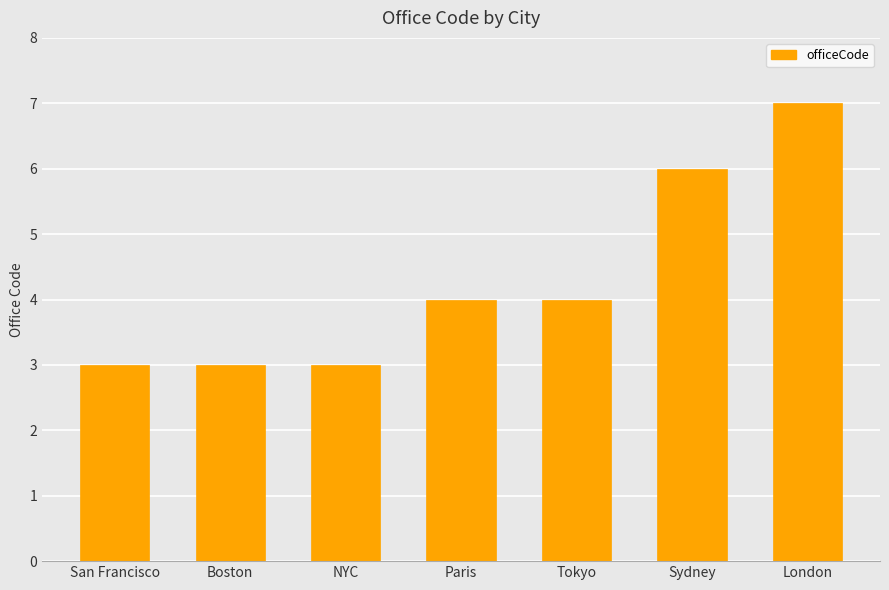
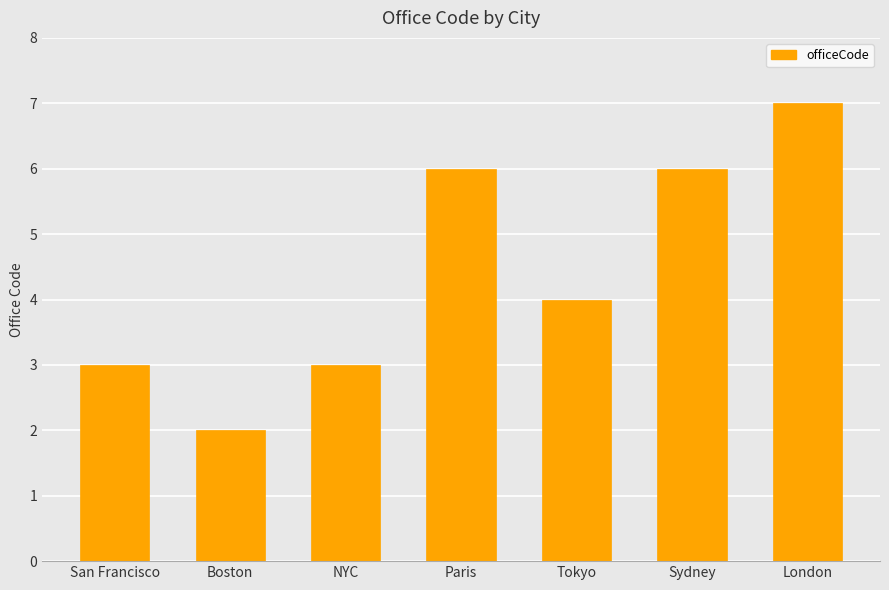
  {
    "San Francisco": 3,
-   "Boston": 3,
+   "Boston": 2,
    "NYC": 3,
-   "Paris": 4,
+   "Paris": 6,
    "Tokyo": 4,
    "Sydney": 6,
    "London": 7
  }
